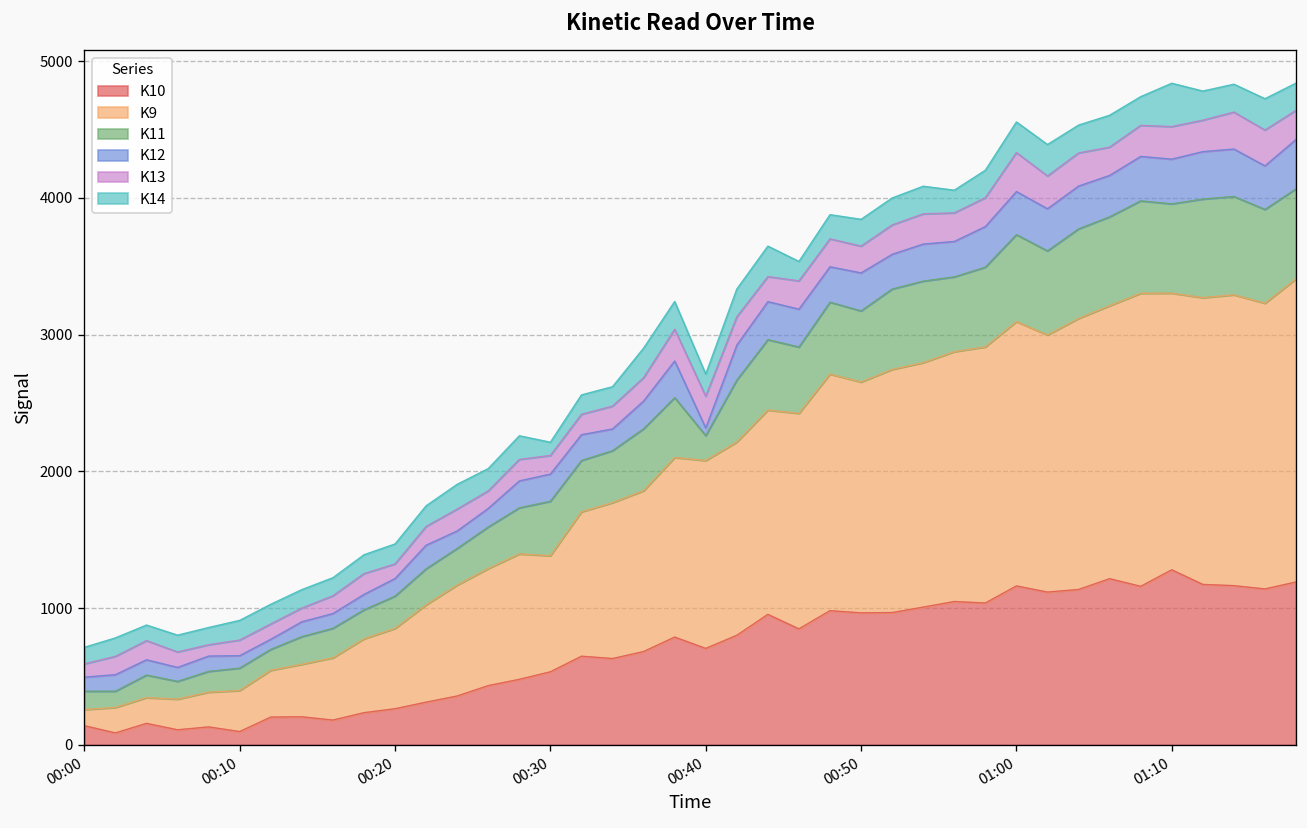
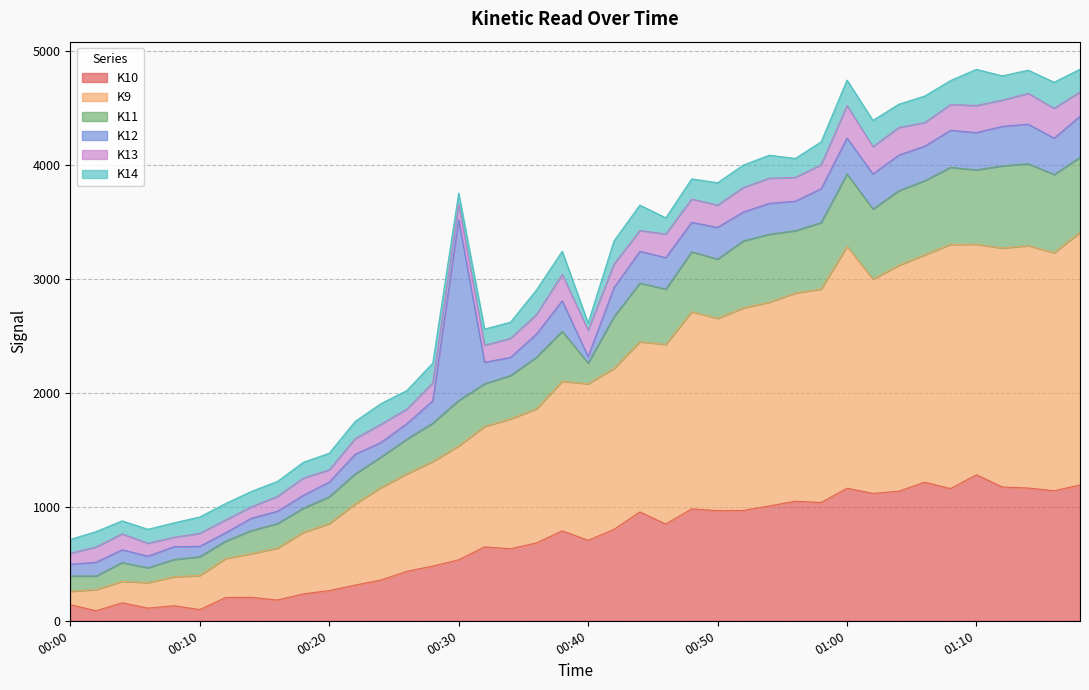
  {
    "K10": {
      "00:00": 140,
      "00:10": 100,
      "00:20": 270,
      "00:30": 540,
      "00:40": 710,
      "00:50": 970,
      "01:00": 1160,
      "01:10": 1280
    },
    "K9": {
      "00:00": 120,
      "00:10": 300,
      "00:20": 590,
-     "00:30": 850,
+     "00:30": 1000,
      "00:40": 1370,
      "00:50": 1690,
-     "01:00": 1930,
+     "01:00": 2120,
      "01:10": 2020
    },
    "K11": {
      "00:00": 130,
      "00:10": 160,
      "00:20": 240,
      "00:30": 400,
      "00:40": 180,
      "00:50": 520,
      "01:00": 640,
      "01:10": 650
    },
    "K12": {
      "00:00": 100,
      "00:10": 90,
      "00:20": 130,
-     "00:30": 200,
+     "00:30": 1590,
      "00:40": 60,
      "00:50": 280,
      "01:00": 320,
      "01:10": 330
    },
    "K13": {
      "00:00": 100,
      "00:10": 110,
      "00:20": 110,
      "00:30": 140,
      "00:40": 230,
      "00:50": 200,
      "01:00": 290,
      "01:10": 240
    },
    "K14": {
      "00:00": 120,
      "00:10": 140,
      "00:20": 150,
      "00:30": 100,
-     "00:40": 160,
+     "00:40": 60,
      "00:50": 200,
      "01:00": 220,
      "01:10": 320
    }
  }
